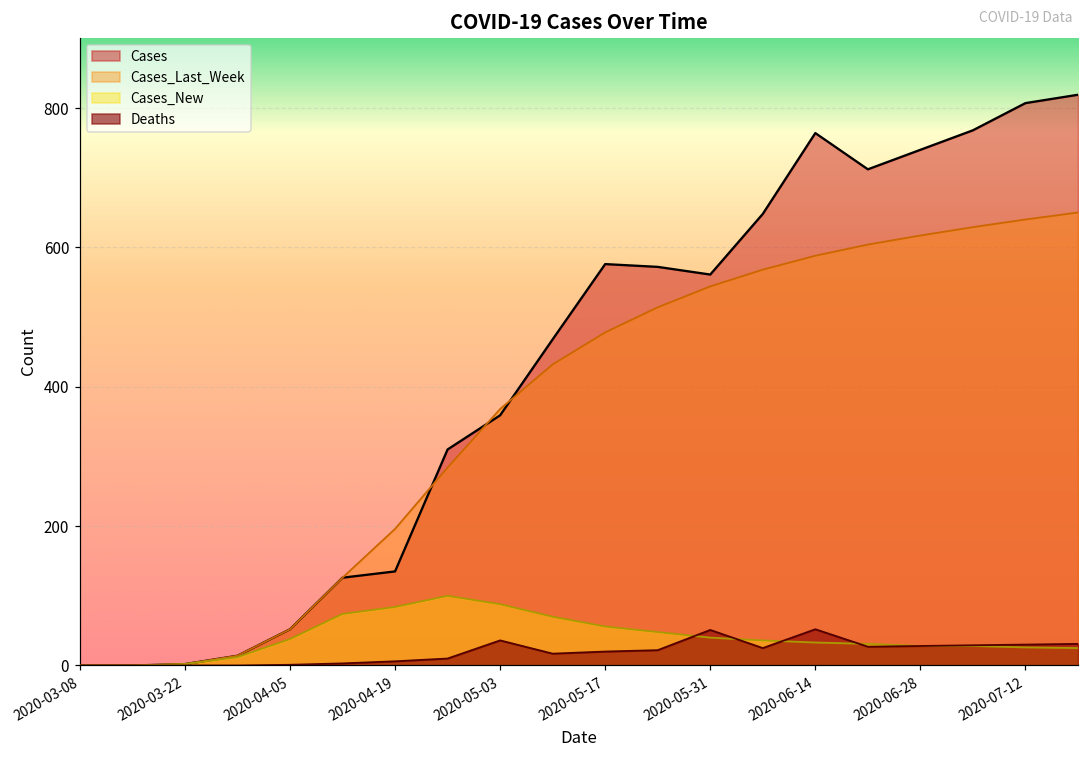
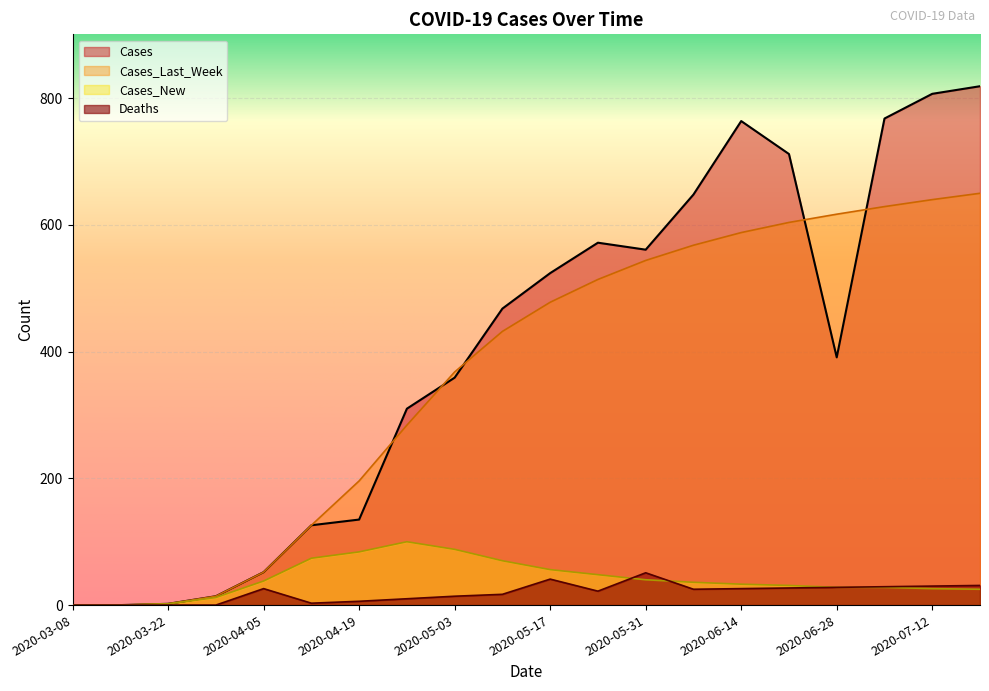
  {
    "Cases": {
      "2020-04-19": 140,
      "2020-05-03": 360,
-     "2020-05-17": 580,
+     "2020-05-17": 520,
      "2020-05-31": 560,
      "2020-06-14": 760,
-     "2020-06-28": 740,
+     "2020-06-28": 390,
      "2020-07-12": 810
    },
    "Deaths": {
-     "2020-04-05": 0,
+     "2020-04-05": 30,
      "2020-04-19": 10,
-     "2020-05-03": 40,
-     "2020-05-17": 20,
+     "2020-05-03": 10,
+     "2020-05-17": 40,
      "2020-05-31": 50,
-     "2020-06-14": 50
+     "2020-06-14": 30
    }
  }
